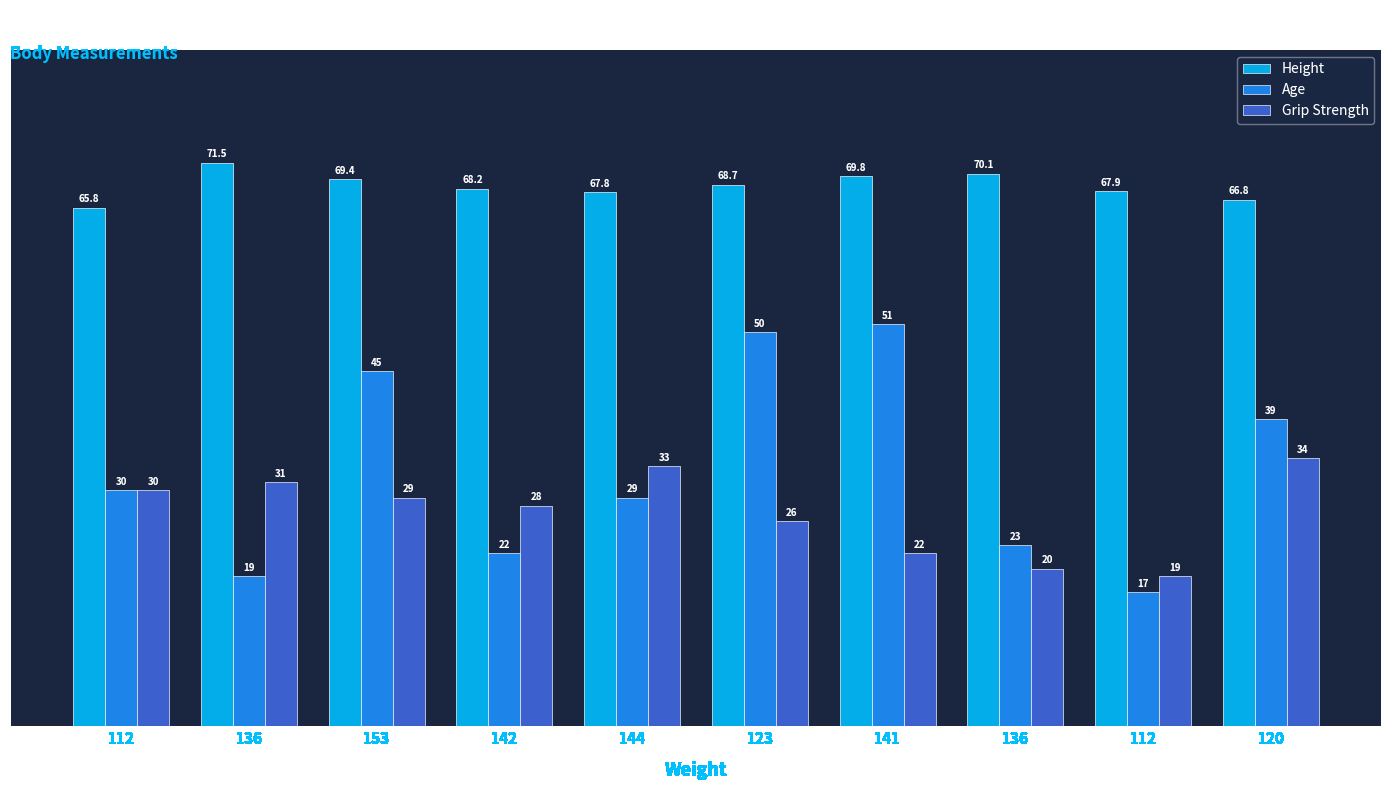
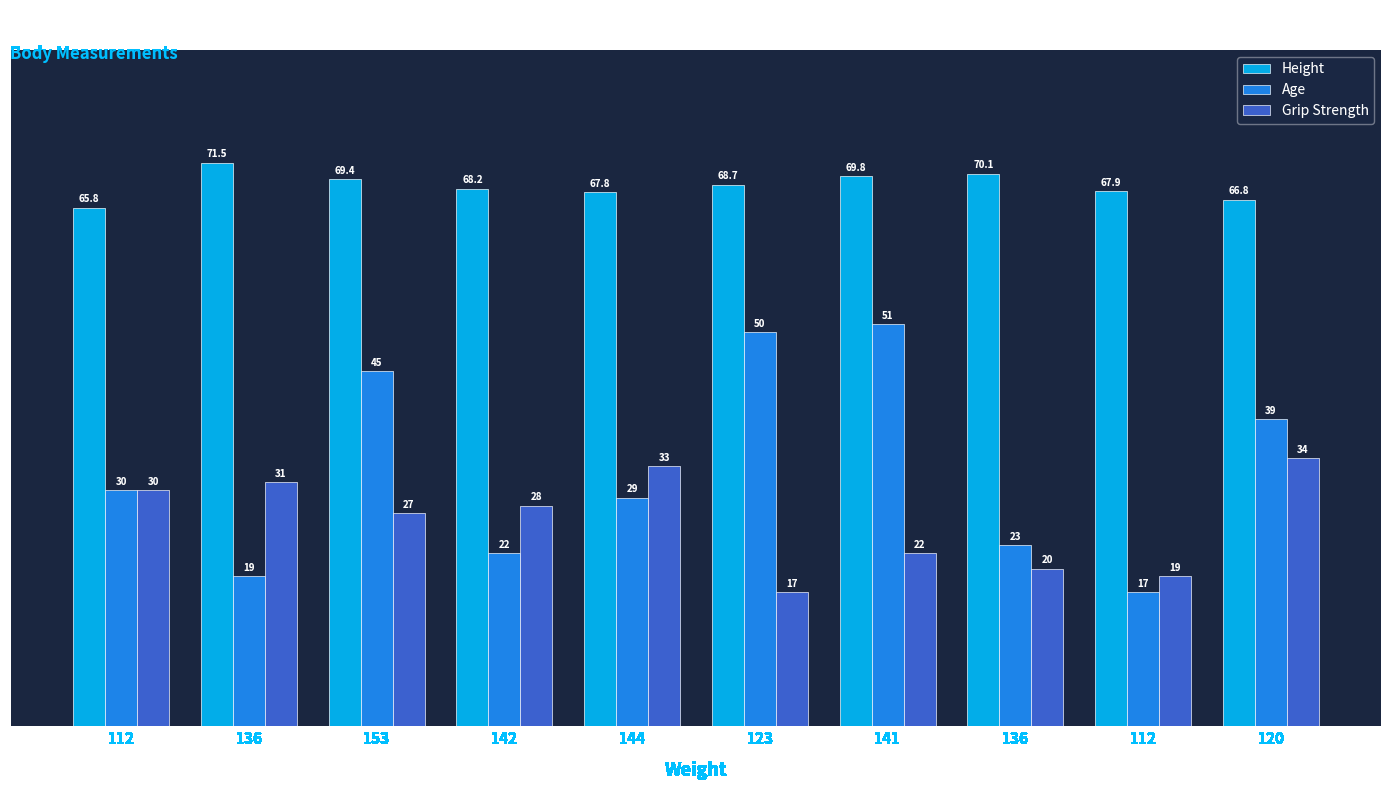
  {
    "Grip Strength": {
-     "153": 29,
+     "153": 27,
      "142": 28,
      "144": 33,
-     "123": 26,
+     "123": 17,
      "141": 22,
      "120": 34
    }
  }
